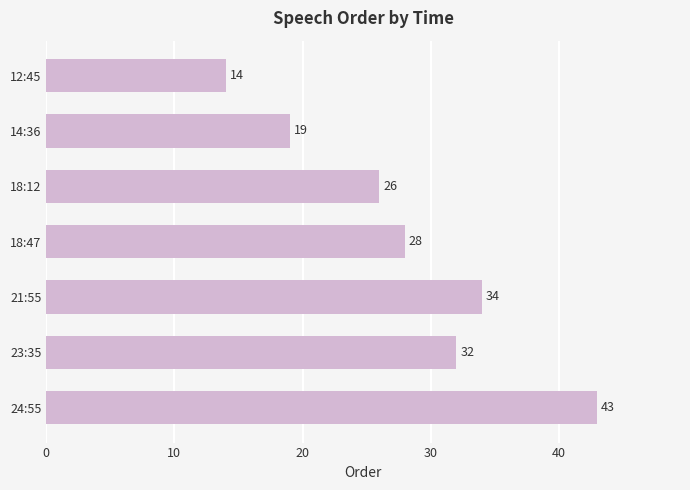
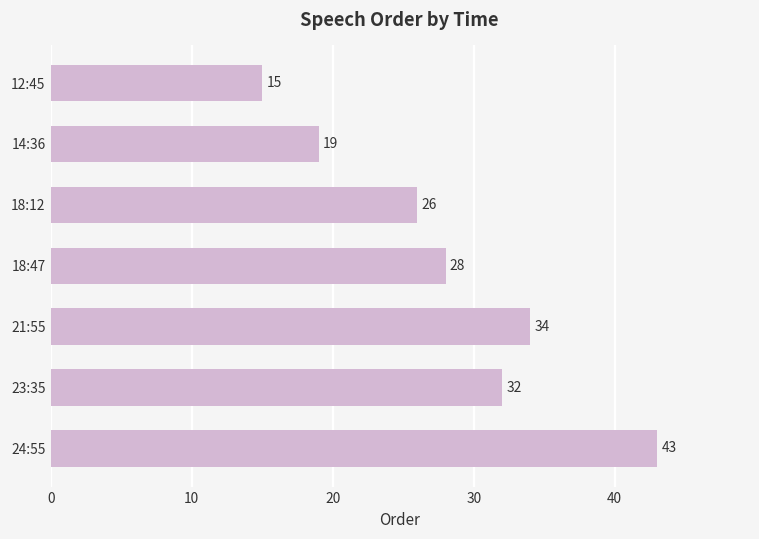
  {
-   "12:45": 14,
+   "12:45": 15,
    "14:36": 19,
    "18:12": 26,
    "18:47": 28,
    "21:55": 34,
    "23:35": 32,
    "24:55": 43
  }
